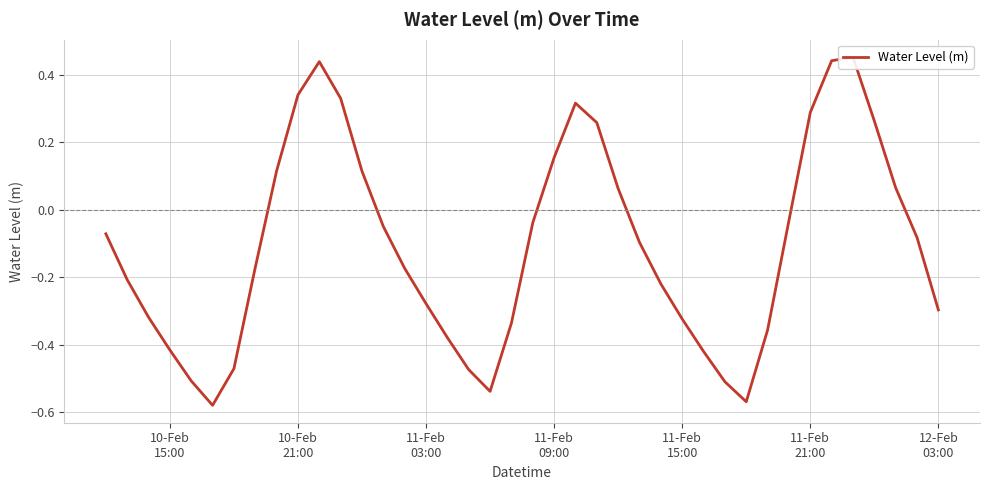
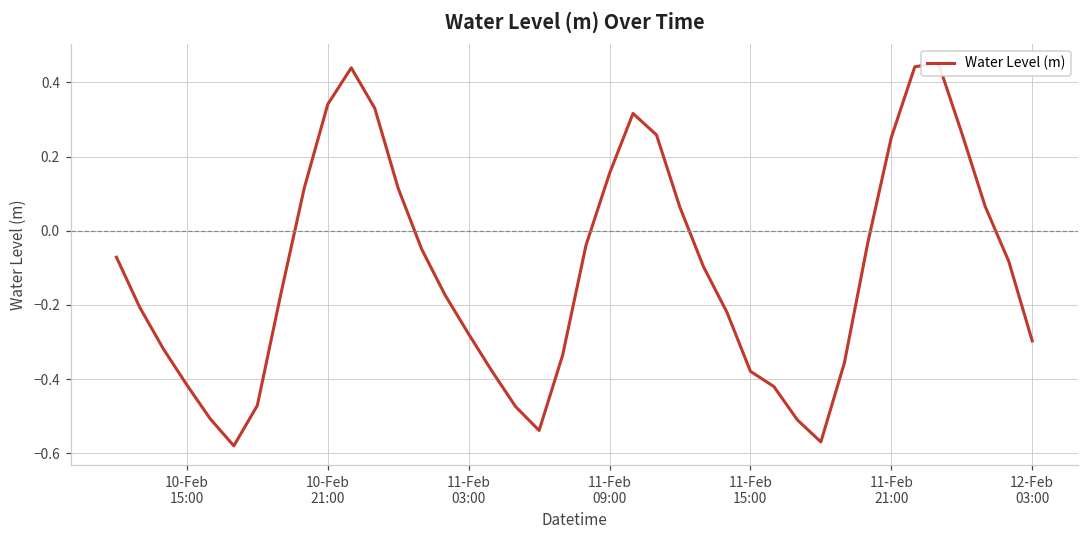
  {
    "10-Feb 15:00": -0.42,
    "10-Feb 21:00": 0.34,
    "11-Feb 03:00": -0.28,
    "11-Feb 09:00": 0.15,
-   "11-Feb 15:00": -0.32,
-   "11-Feb 21:00": 0.29,
+   "11-Feb 15:00": -0.38,
+   "11-Feb 21:00": 0.25,
    "12-Feb 03:00": -0.30
  }
